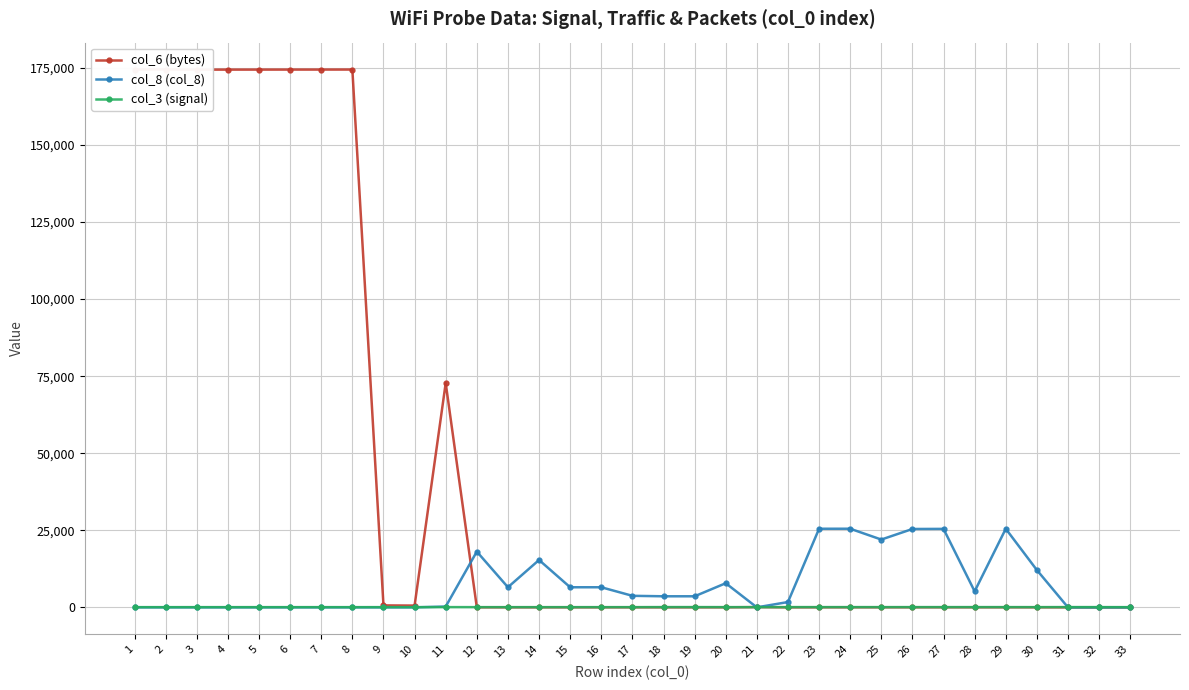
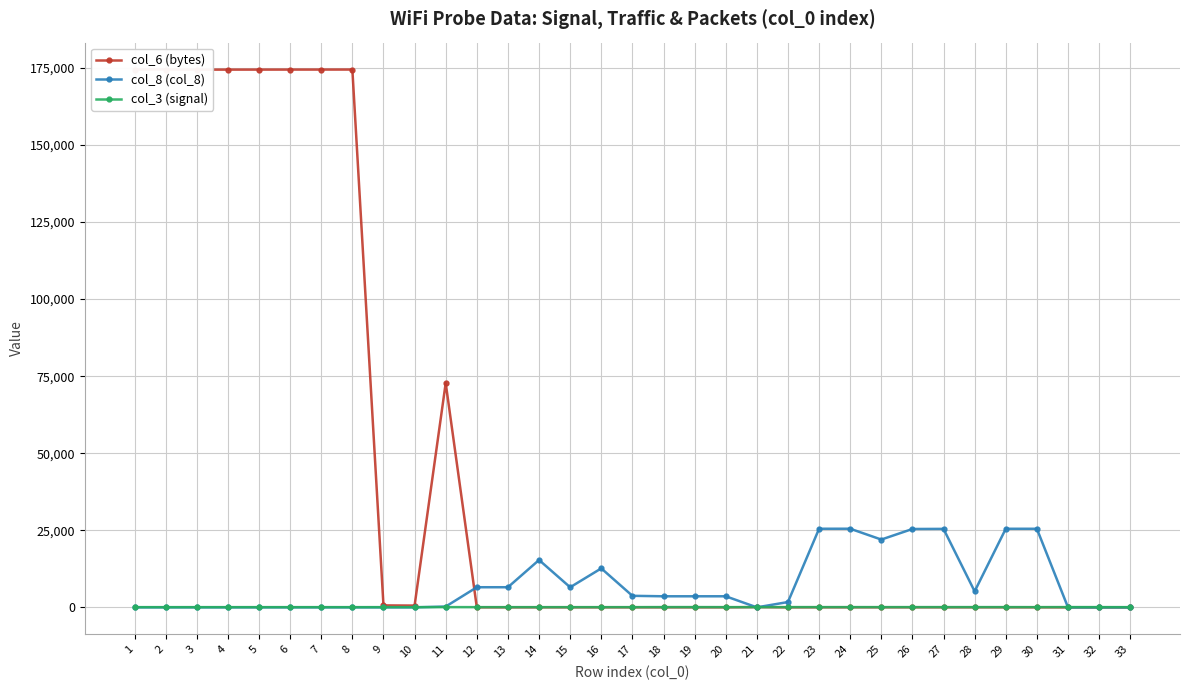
  {
    "col_6 (bytes)": {
      "4": "174,000",
      "5": "174,000",
      "6": "174,000",
      "7": "174,000",
      "8": "174,000",
      "11": "73,000"
    },
    "col_8 (col_8)": {
-     "12": "18,000",
+     "12": "7,000",
      "13": "7,000",
      "14": "15,000",
      "15": "7,000",
-     "16": "7,000",
+     "16": "13,000",
      "17": "4,000",
      "18": "4,000",
      "19": "4,000",
-     "20": "8,000",
+     "20": "4,000",
      "22": "2,000",
      "23": "26,000",
      "24": "26,000",
      "25": "22,000",
      "26": "25,000",
      "27": "25,000",
      "28": "5,000",
      "29": "25,000",
-     "30": "12,000"
+     "30": "25,000"
    }
  }
